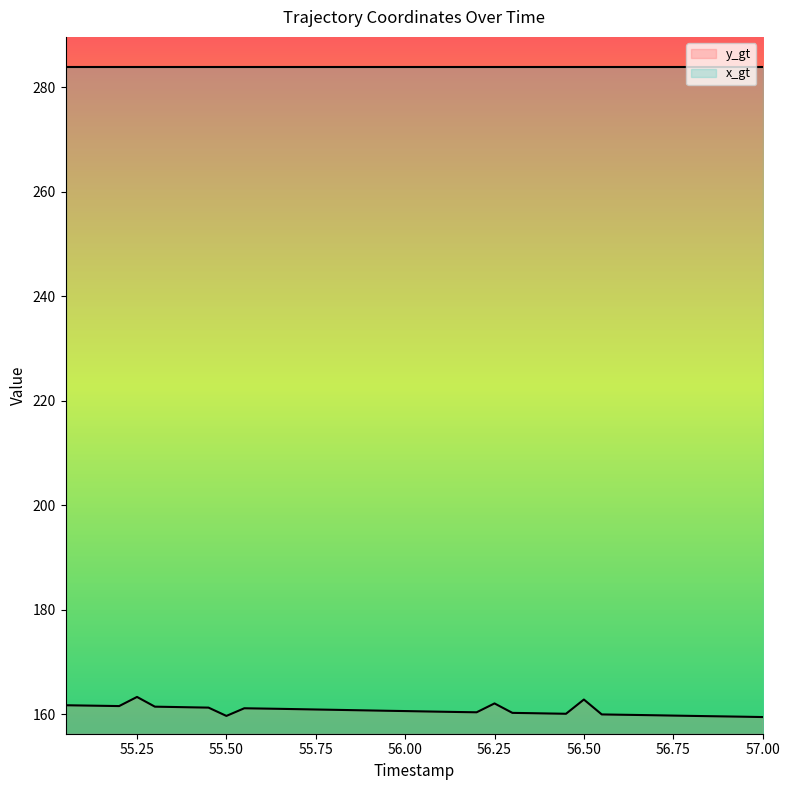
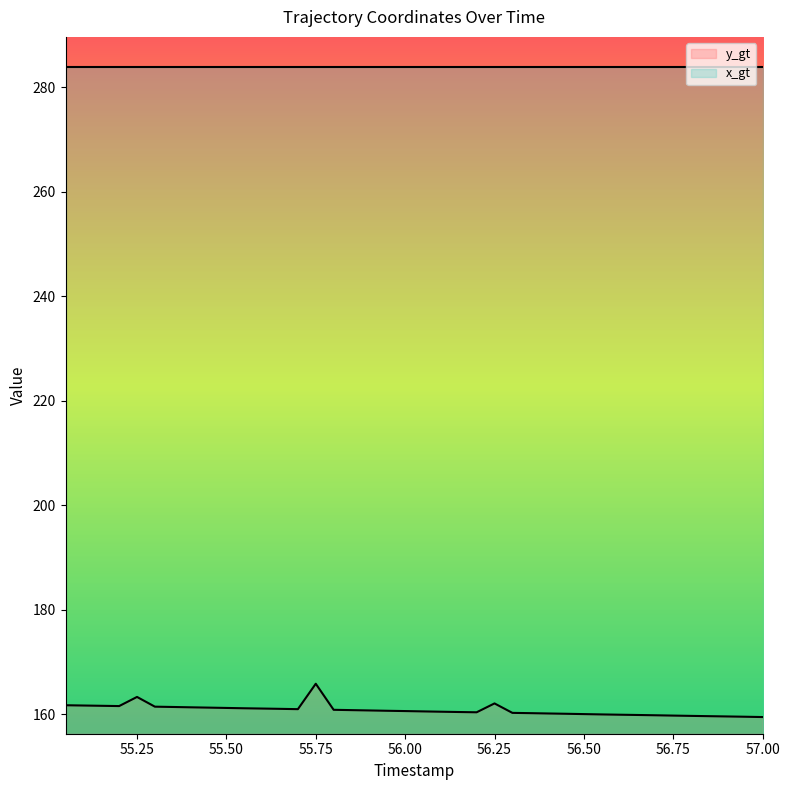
  {
    "y_gt": {
      "55.25": 163,
-     "55.50": 160,
-     "55.75": 161,
+     "55.50": 161,
+     "55.75": 166,
      "56.00": 161,
      "56.25": 162,
-     "56.50": 163,
+     "56.50": 160,
      "56.75": 160,
      "57.00": 159
    },
    "x_gt": {
      "55.25": 284,
      "55.50": 284,
      "55.75": 284,
      "56.00": 284,
      "56.25": 284,
      "56.50": 284,
      "56.75": 284,
      "57.00": 284
    }
  }
